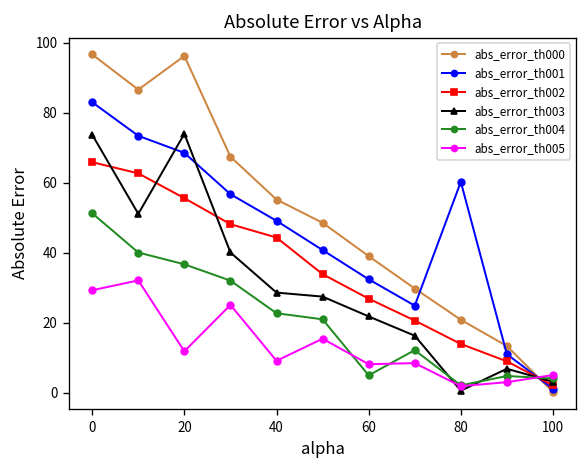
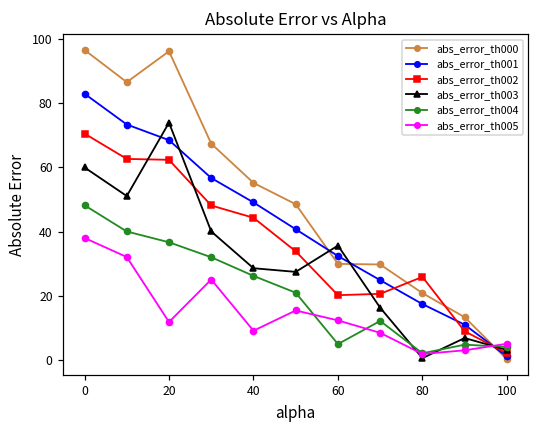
  {
    "abs_error_th000": {
      "0": 97,
      "20": 96,
      "40": 55,
-     "60": 39,
+     "60": 30,
      "80": 21,
      "100": 0
    },
    "abs_error_th001": {
      "0": 83,
      "20": 69,
      "40": 49,
      "60": 32,
-     "80": 60,
+     "80": 17,
      "100": 1
    },
    "abs_error_th002": {
-     "0": 66,
-     "20": 56,
+     "0": 71,
+     "20": 62,
      "40": 44,
-     "60": 27,
-     "80": 14,
+     "60": 20,
+     "80": 26,
      "100": 2
    },
    "abs_error_th003": {
-     "0": 74,
+     "0": 60,
      "20": 74,
      "40": 29,
-     "60": 22,
+     "60": 36,
      "80": 1,
      "100": 3
    },
    "abs_error_th004": {
-     "0": 51,
+     "0": 48,
      "20": 37,
-     "40": 23,
+     "40": 26,
      "60": 5,
      "100": 4
    },
    "abs_error_th005": {
-     "0": 29,
+     "0": 38,
      "20": 12,
      "40": 9,
-     "60": 8,
+     "60": 12,
      "100": 5
    }
  }
